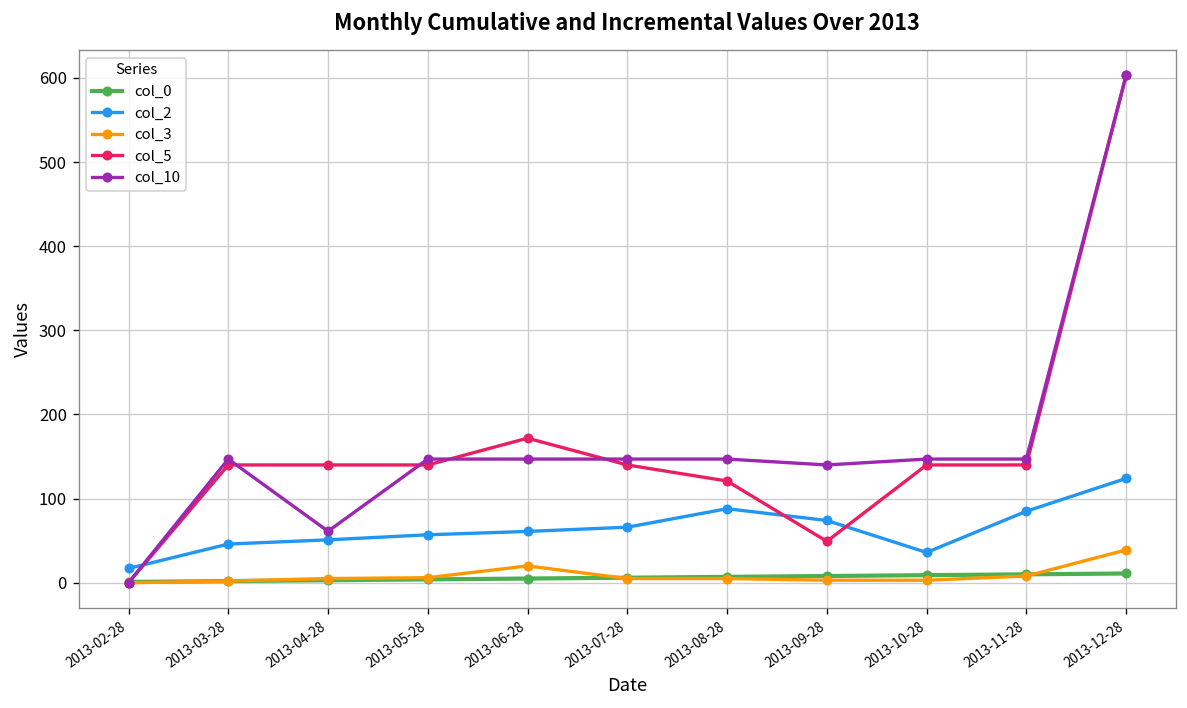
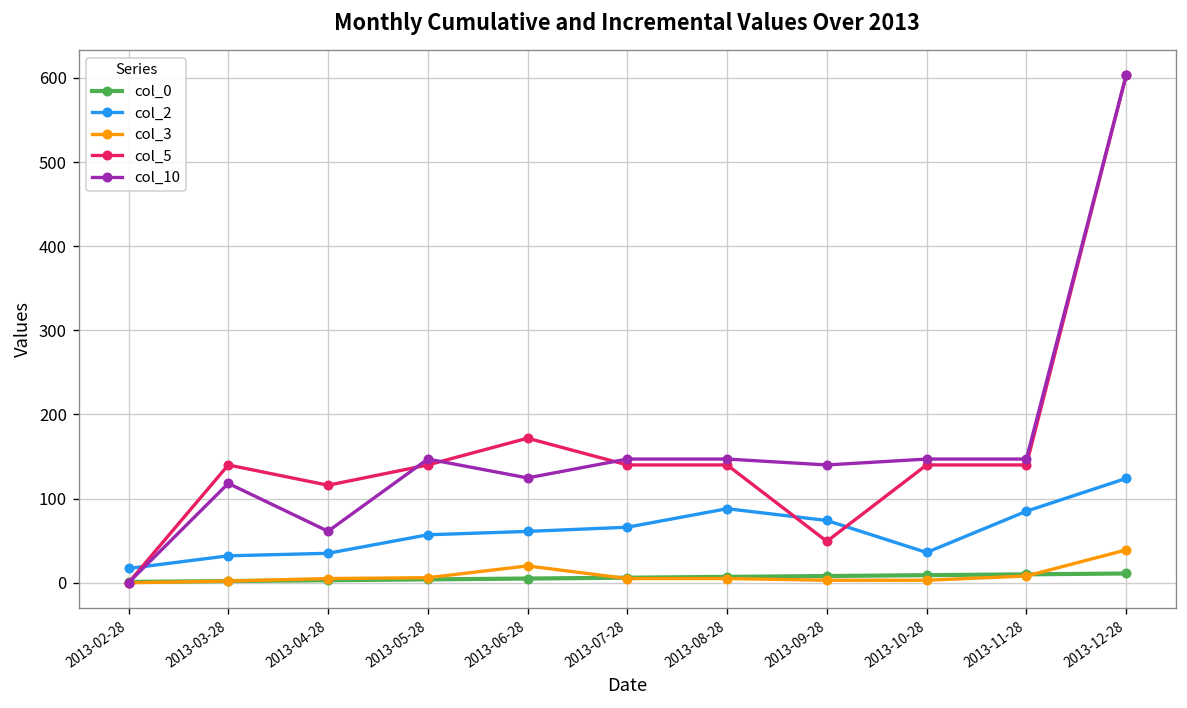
  {
    "col_0": {
      "2013-06-28": 10,
      "2013-09-28": 10,
      "2013-10-28": 10,
      "2013-12-28": 10
    },
    "col_2": {
      "2013-02-28": 20,
-     "2013-03-28": 50,
-     "2013-04-28": 50,
+     "2013-03-28": 30,
+     "2013-04-28": 40,
      "2013-05-28": 60,
      "2013-06-28": 60,
      "2013-07-28": 70,
      "2013-08-28": 90,
      "2013-09-28": 70,
      "2013-10-28": 40,
      "2013-11-28": 90,
      "2013-12-28": 120
    },
    "col_3": {
      "2013-06-28": 20,
      "2013-09-28": 0,
      "2013-10-28": 0,
      "2013-12-28": 40
    },
    "col_5": {
      "2013-03-28": 140,
-     "2013-04-28": 140,
+     "2013-04-28": 120,
      "2013-05-28": 140,
      "2013-06-28": 170,
      "2013-07-28": 140,
-     "2013-08-28": 120,
+     "2013-08-28": 140,
      "2013-09-28": 50,
      "2013-10-28": 140,
      "2013-11-28": 140
    },
    "col_10": {
-     "2013-03-28": 150,
+     "2013-03-28": 120,
      "2013-04-28": 60,
      "2013-05-28": 150,
-     "2013-06-28": 150,
+     "2013-06-28": 120,
      "2013-07-28": 150,
      "2013-08-28": 150,
      "2013-09-28": 140,
      "2013-10-28": 150,
      "2013-11-28": 150
    }
  }
